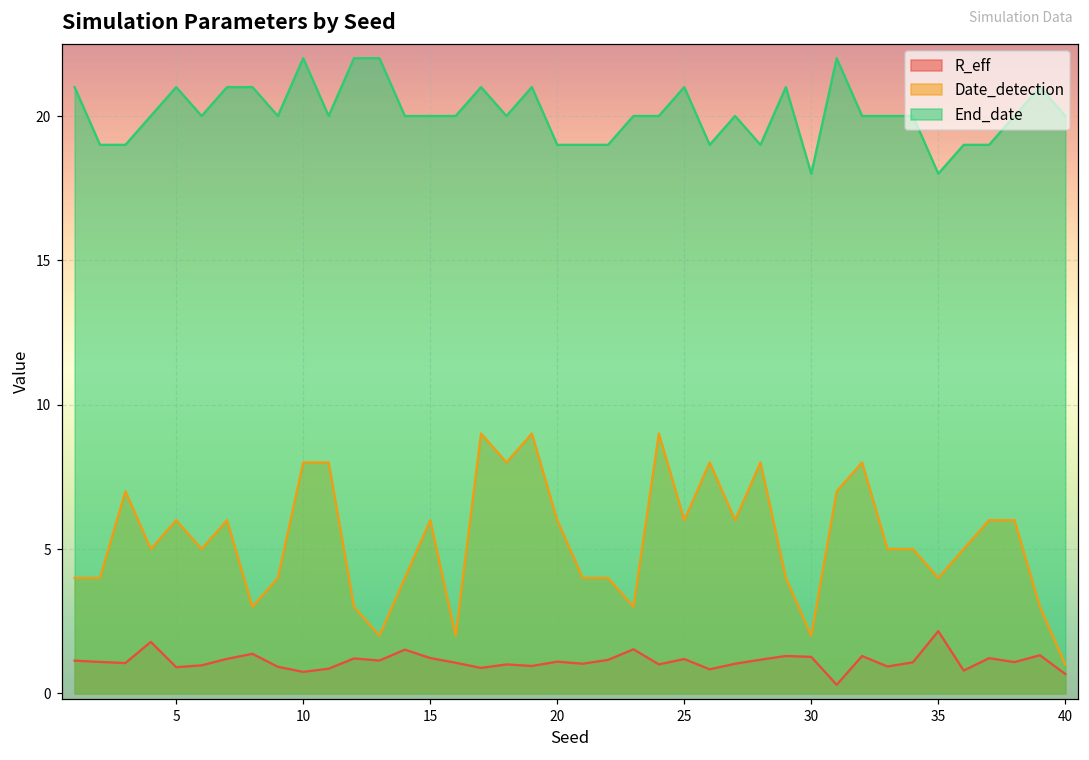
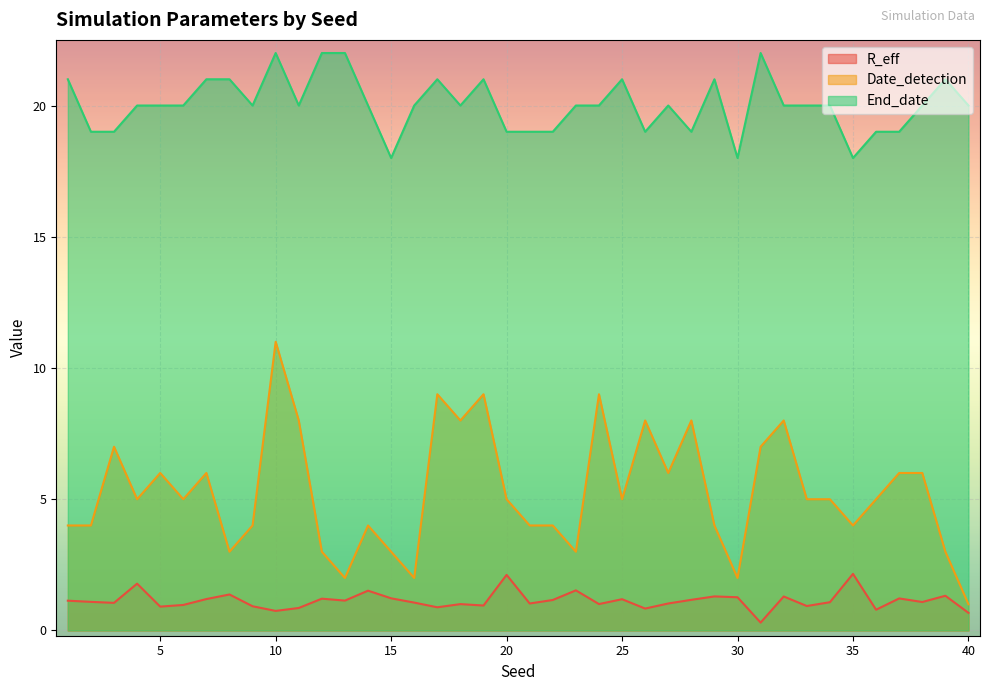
  {
    "R_eff": {
      "5": 0.9,
      "10": 0.7,
      "15": 1.2,
-     "20": 1.1,
+     "20": 2.1,
      "25": 1.2,
      "30": 1.3,
      "35": 2.2,
      "40": 0.7
    },
    "Date_detection": {
      "5": 6,
-     "10": 8,
-     "15": 6,
-     "20": 6,
-     "25": 6,
+     "10": 11,
+     "15": 3,
+     "20": 5,
+     "25": 5,
      "30": 2,
      "35": 4,
      "40": 1
    },
    "End_date": {
-     "5": 21,
+     "5": 20,
      "10": 22,
-     "15": 20,
+     "15": 18,
      "20": 19,
      "25": 21,
      "30": 18,
      "35": 18
    }
  }
